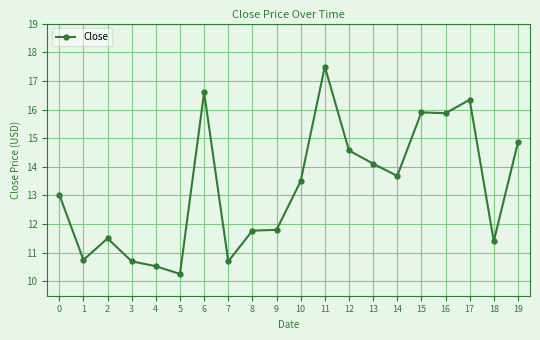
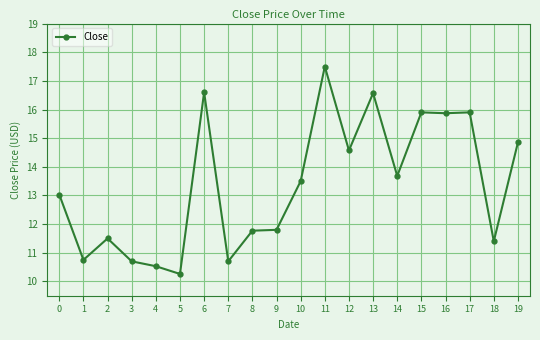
  {
    "0": 13.0,
    "1": 10.8,
    "2": 11.5,
    "3": 10.7,
    "4": 10.5,
    "5": 10.3,
    "6": 16.6,
    "7": 10.7,
    "8": 11.8,
    "9": 11.8,
    "10": 13.5,
    "11": 17.5,
    "12": 14.6,
-   "13": 14.1,
+   "13": 16.6,
    "14": 13.7,
    "15": 15.9,
    "16": 15.9,
-   "17": 16.3,
+   "17": 15.9,
    "18": 11.4,
    "19": 14.9
  }
